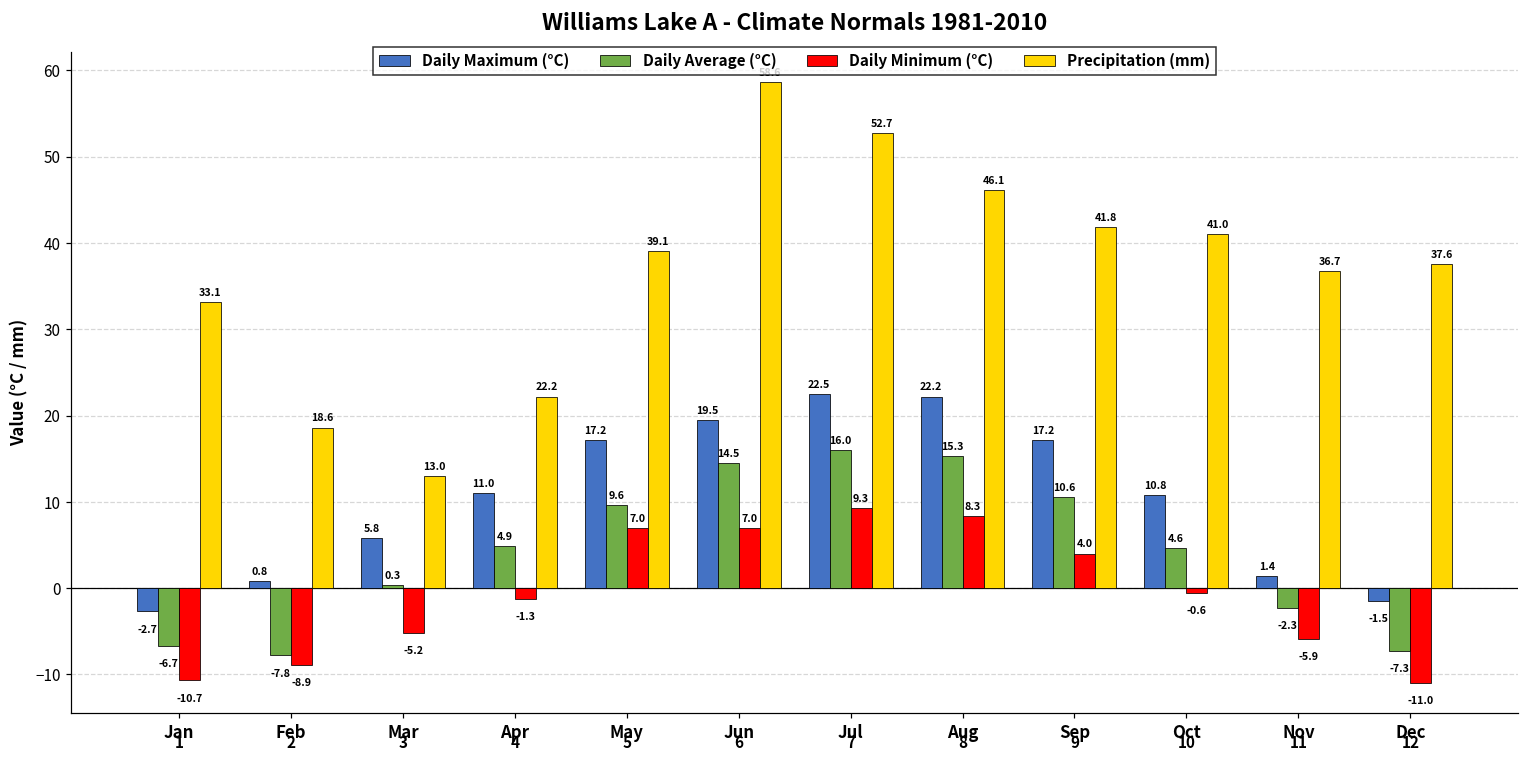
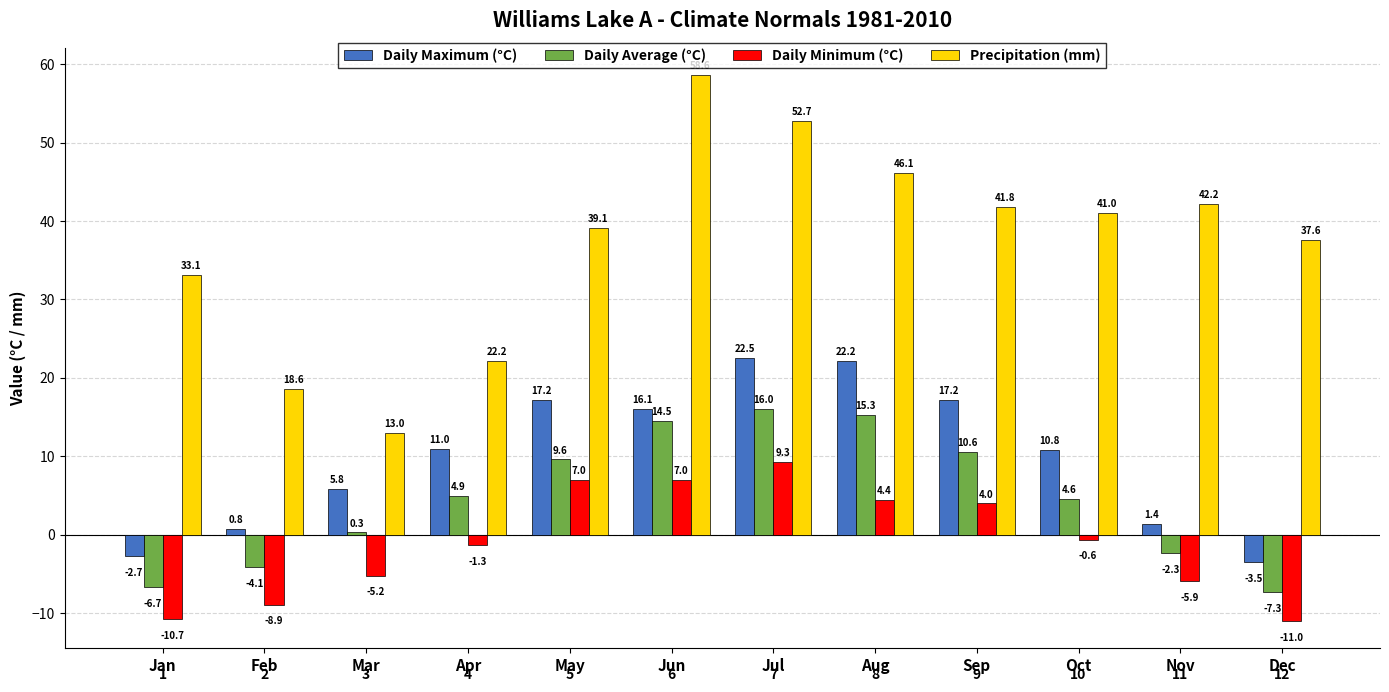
  {
    "Daily Maximum (°C)": {
      "Jan": -2.7,
      "Feb": 0.8,
      "Mar": 5.8,
      "Apr": 11.0,
      "May": 17.2,
-     "Jun": 19.5,
+     "Jun": 16.1,
      "Jul": 22.5,
      "Aug": 22.2,
      "Sep": 17.2,
      "Oct": 10.8,
      "Nov": 1.4,
-     "Dec": -1.5
+     "Dec": -3.5
    },
    "Daily Average (°C)": {
      "Jan": -6.7,
-     "Feb": -7.8,
+     "Feb": -4.1,
      "Mar": 0.3,
      "Apr": 4.9,
      "May": 9.6,
      "Jun": 14.5,
      "Jul": 16.0,
      "Aug": 15.3,
      "Sep": 10.6,
      "Oct": 4.6,
      "Nov": -2.3,
      "Dec": -7.3
    },
    "Daily Minimum (°C)": {
      "Jan": -10.7,
      "Feb": -8.9,
      "Mar": -5.2,
      "Apr": -1.3,
      "May": 7.0,
      "Jun": 7.0,
      "Jul": 9.3,
-     "Aug": 8.3,
+     "Aug": 4.4,
      "Sep": 4.0,
      "Oct": -0.6,
      "Nov": -5.9,
      "Dec": -11.0
    },
    "Precipitation (mm)": {
      "Jan": 33.1,
      "Feb": 18.6,
      "Mar": 13.0,
      "Apr": 22.2,
      "May": 39.1,
      "Jul": 52.7,
      "Aug": 46.1,
      "Sep": 41.8,
      "Oct": 41.0,
-     "Nov": 36.7,
+     "Nov": 42.2,
      "Dec": 37.6
    }
  }
